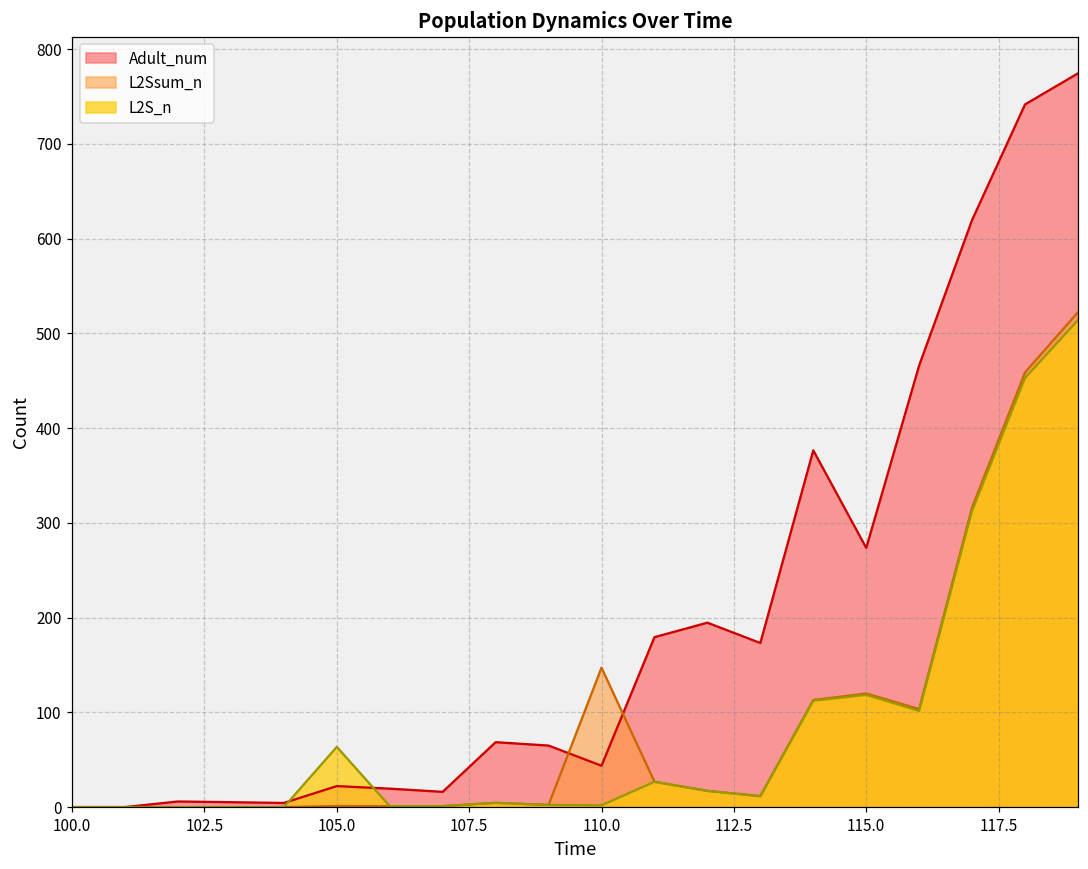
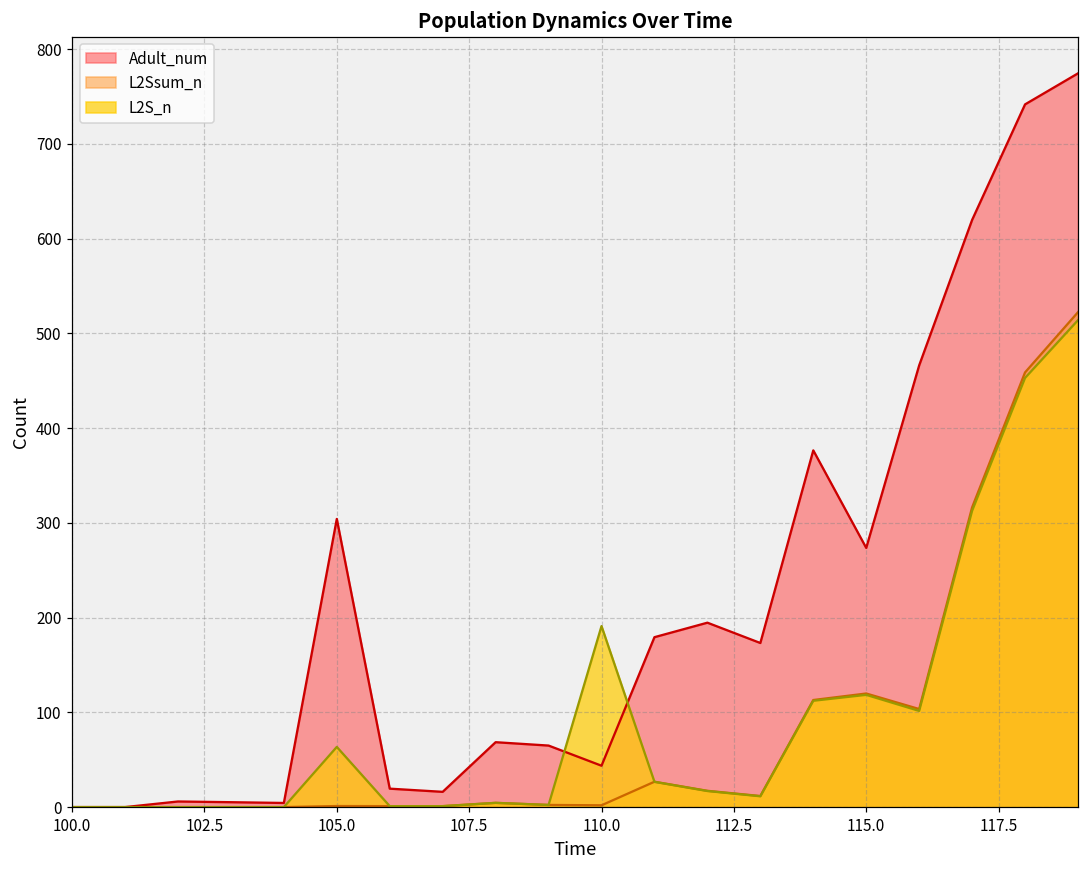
  {
    "Adult_num": {
-     "105.0": 20,
+     "105.0": 300,
      "110.0": 40,
      "115.0": 270
    },
    "L2Ssum_n": {
      "105.0": 0,
-     "110.0": 150
+     "110.0": 0
    },
    "L2S_n": {
      "105.0": 60,
-     "110.0": 0
+     "110.0": 190
    }
  }
